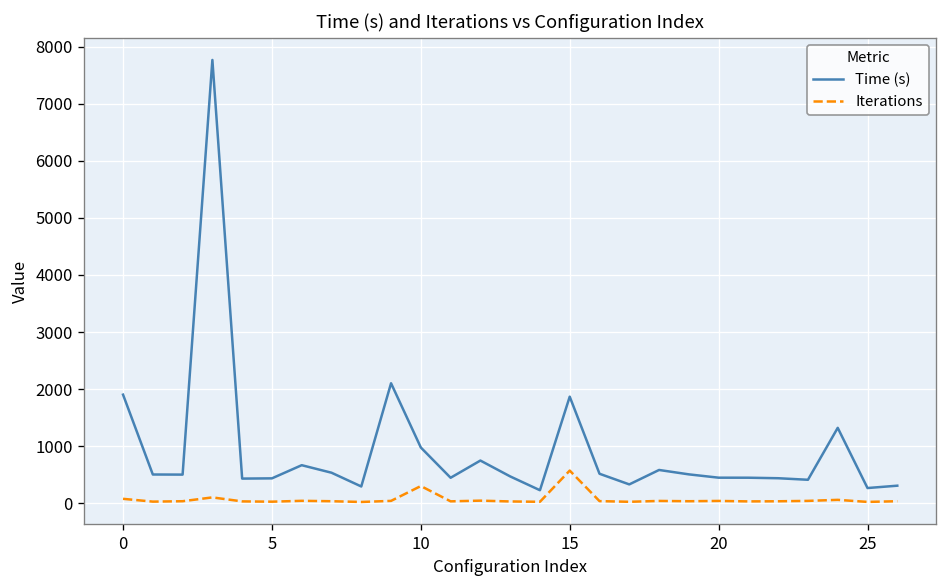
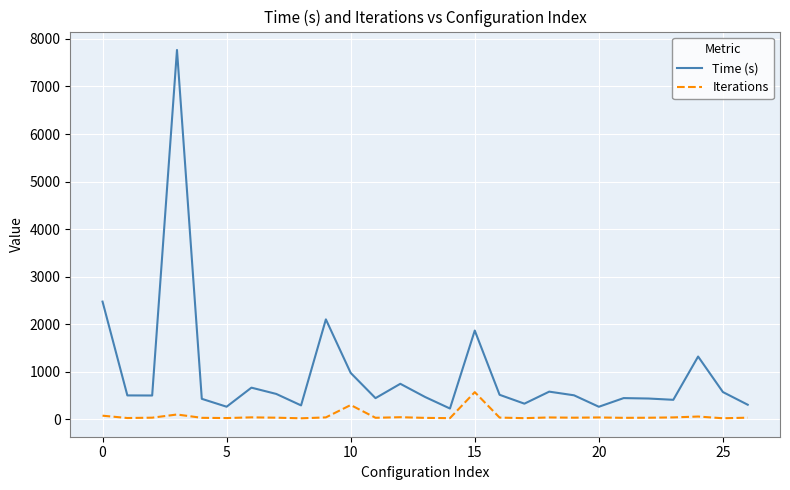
  {
    "Time (s)": {
-     "0": 1900,
-     "5": 400,
+     "0": 2500,
+     "5": 300,
      "10": 1000,
      "15": 1900,
-     "20": 400,
-     "25": 300
+     "20": 300,
+     "25": 600
    },
    "Iterations": {
      "0": 100,
      "5": 0,
      "10": 300,
      "15": 600,
      "20": 0,
      "25": 0
    }
  }
